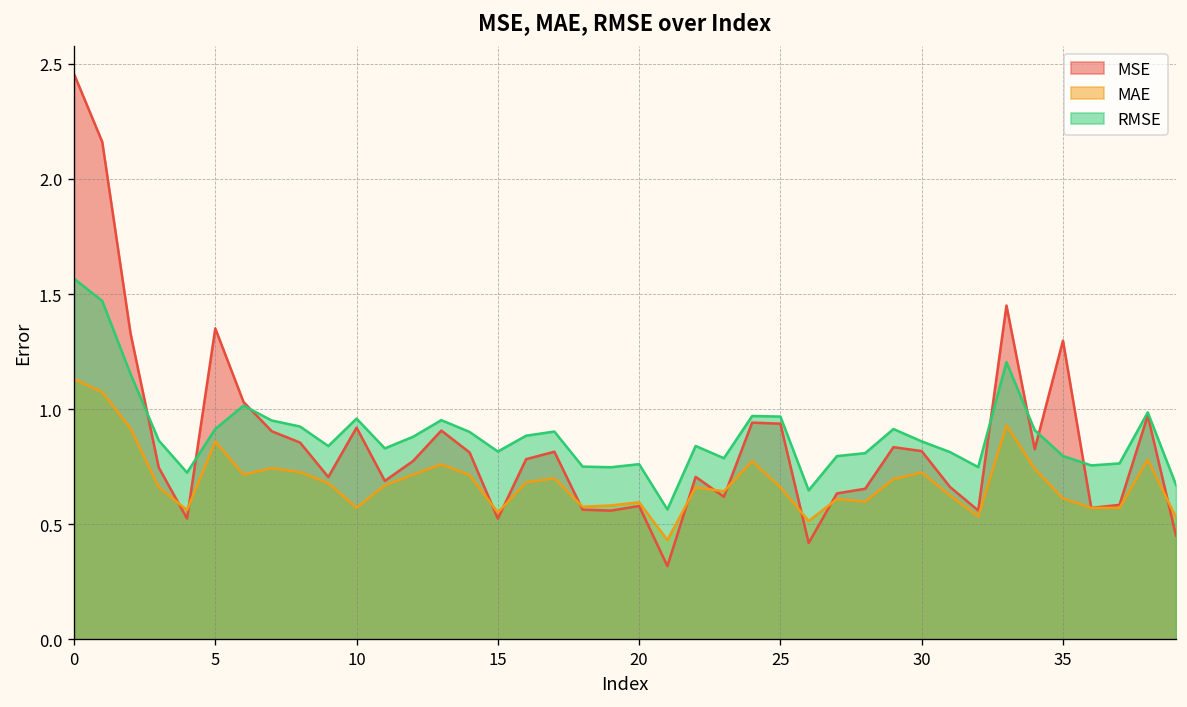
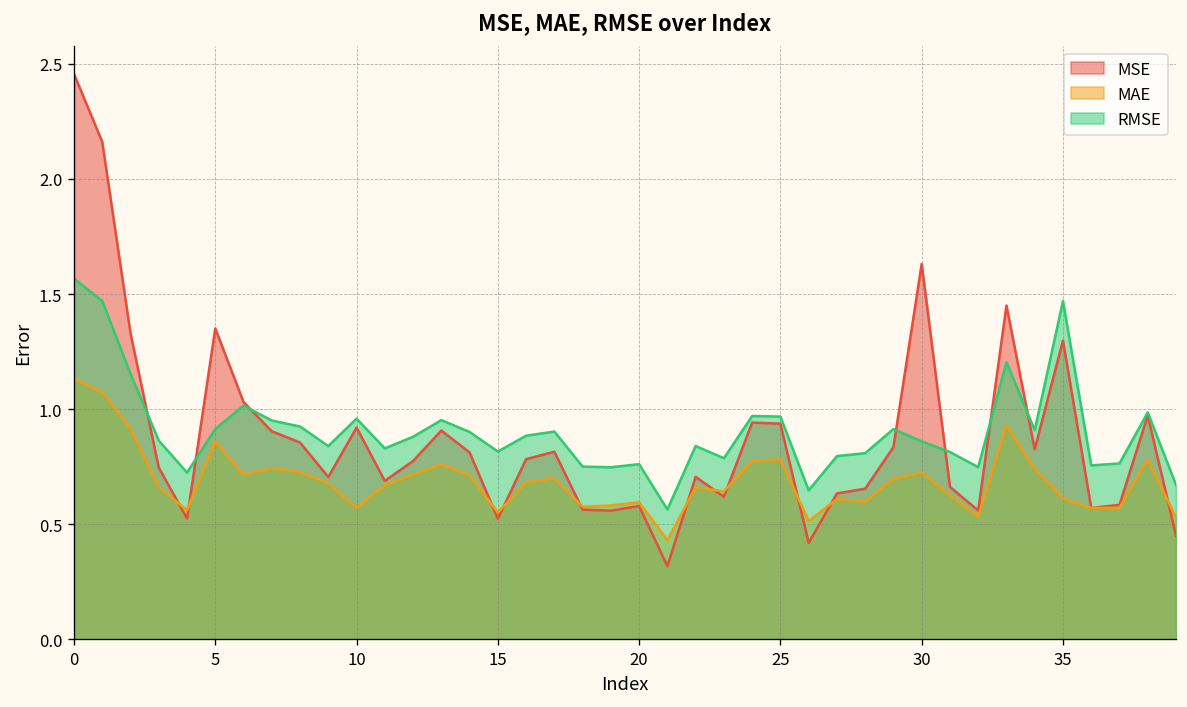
  {
    "MSE": {
      "0": 2.46,
      "5": 1.35,
      "10": 0.92,
      "15": 0.52,
      "20": 0.58,
      "25": 0.94,
-     "30": 0.82,
+     "30": 1.63,
      "35": 1.30
    },
    "MAE": {
      "0": 1.13,
      "5": 0.86,
      "10": 0.57,
      "15": 0.55,
      "20": 0.60,
-     "25": 0.66,
+     "25": 0.78,
      "30": 0.73,
      "35": 0.61
    },
    "RMSE": {
      "0": 1.57,
      "5": 0.91,
      "10": 0.96,
      "15": 0.82,
      "20": 0.76,
      "25": 0.97,
      "30": 0.86,
-     "35": 0.80
+     "35": 1.47
    }
  }
